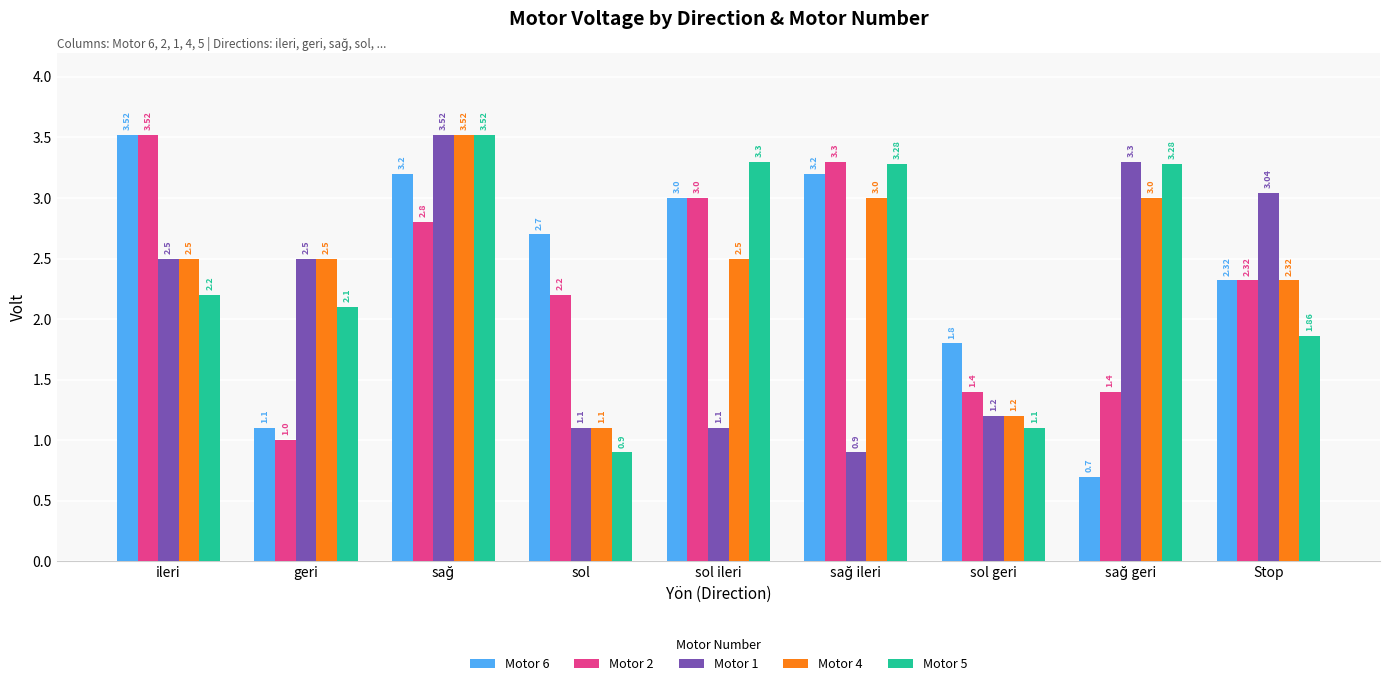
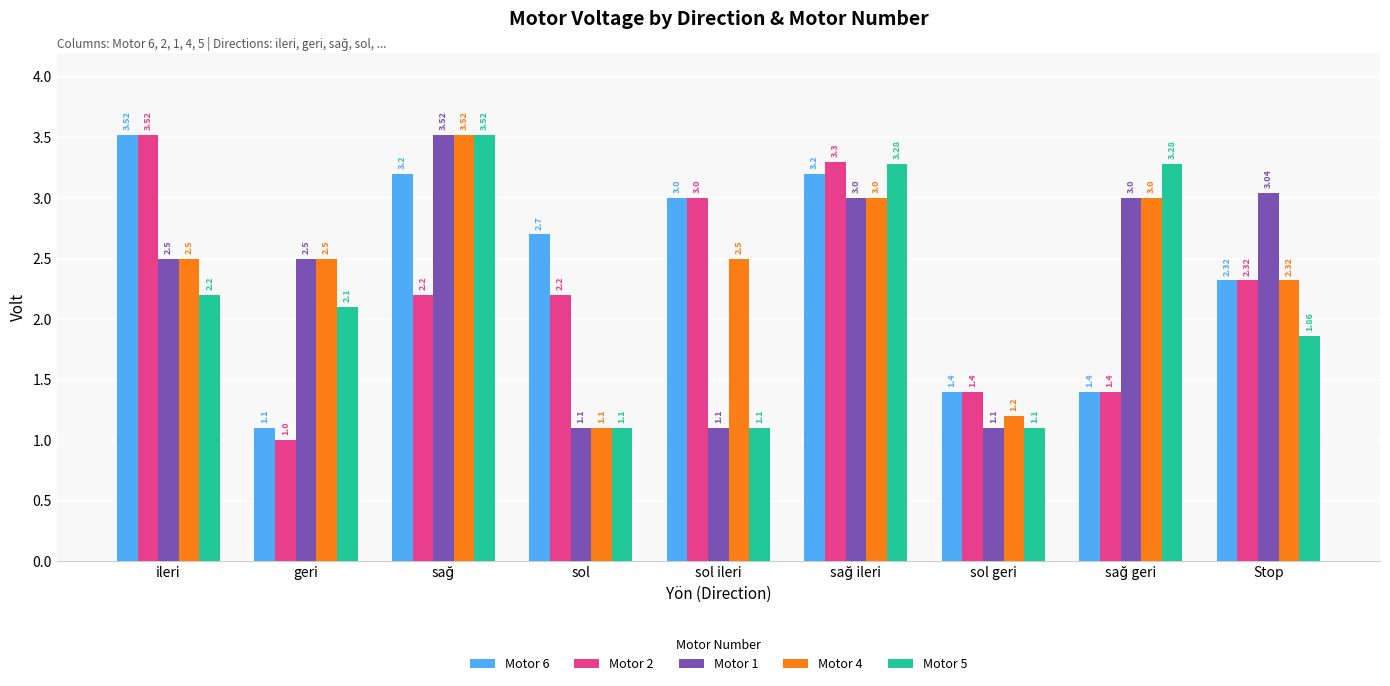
  {
    "Motor 6": {
      "ileri": 3.52,
      "geri": 1.1,
      "sağ": 3.2,
      "sol": 2.7,
      "sol ileri": 3.0,
      "sağ ileri": 3.2,
-     "sol geri": 1.8,
-     "sağ geri": 0.7,
+     "sol geri": 1.4,
+     "sağ geri": 1.4,
      "Stop": 2.32
    },
    "Motor 2": {
      "ileri": 3.52,
      "geri": 1.0,
-     "sağ": 2.8,
+     "sağ": 2.2,
      "sol": 2.2,
      "sol ileri": 3.0,
      "sağ ileri": 3.3,
      "sol geri": 1.4,
      "sağ geri": 1.4,
      "Stop": 2.32
    },
    "Motor 1": {
      "ileri": 2.5,
      "geri": 2.5,
      "sağ": 3.52,
      "sol": 1.1,
      "sol ileri": 1.1,
-     "sağ ileri": 0.9,
-     "sol geri": 1.2,
-     "sağ geri": 3.3,
+     "sağ ileri": 3.0,
+     "sol geri": 1.1,
+     "sağ geri": 3.0,
      "Stop": 3.04
    },
    "Motor 4": {
      "ileri": 2.5,
      "geri": 2.5,
      "sağ": 3.52,
      "sol": 1.1,
      "sol ileri": 2.5,
      "sağ ileri": 3.0,
      "sol geri": 1.2,
      "sağ geri": 3.0,
      "Stop": 2.32
    },
    "Motor 5": {
      "ileri": 2.2,
      "geri": 2.1,
      "sağ": 3.52,
-     "sol": 0.9,
-     "sol ileri": 3.3,
+     "sol": 1.1,
+     "sol ileri": 1.1,
      "sağ ileri": 3.28,
      "sol geri": 1.1,
      "sağ geri": 3.28,
      "Stop": 1.86
    }
  }
